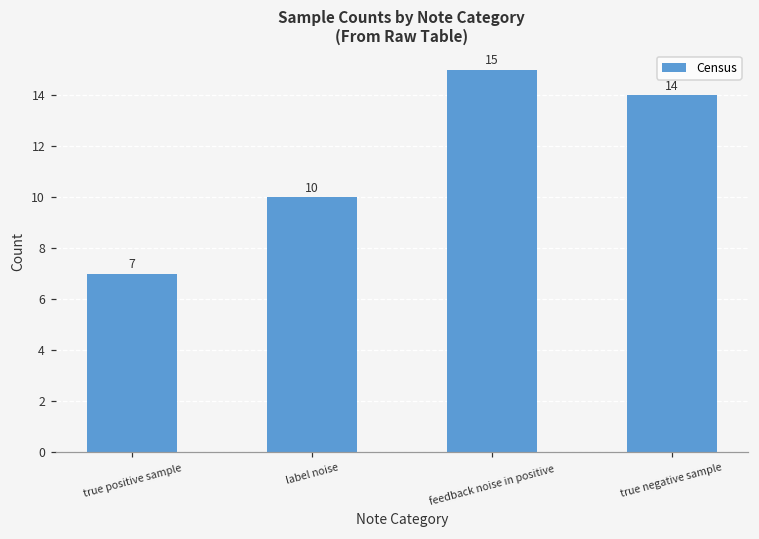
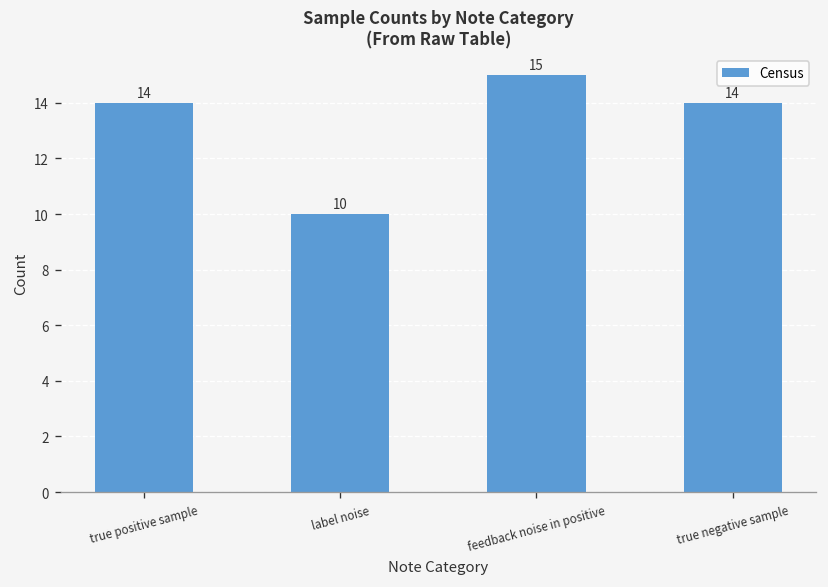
  {
-   "true positive sample": 7,
+   "true positive sample": 14,
    "label noise": 10,
    "feedback noise in positive": 15,
    "true negative sample": 14
  }
